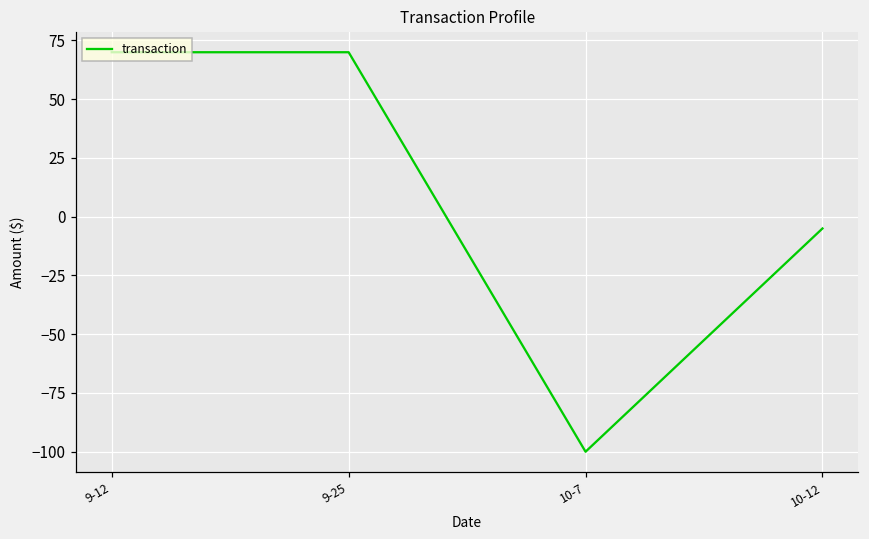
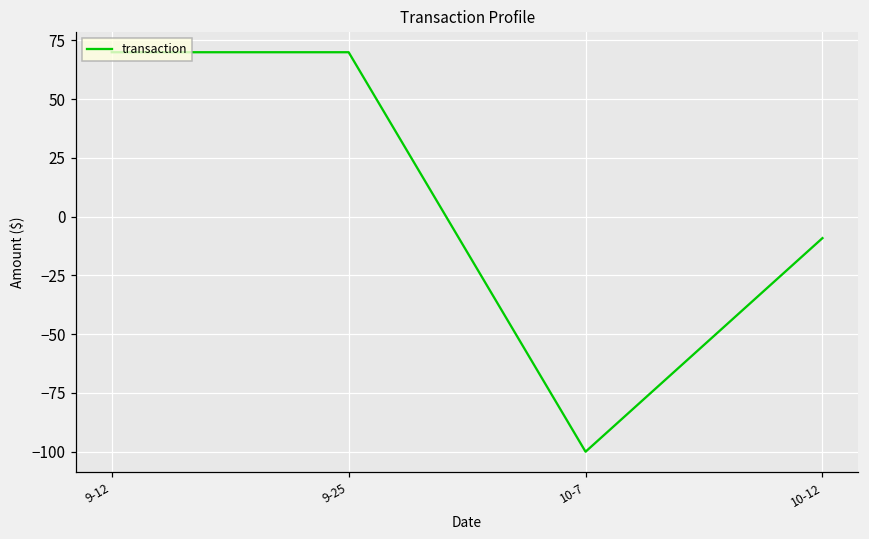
  {
    "9-25": 70,
    "10-7": -100,
-   "10-12": -5
+   "10-12": -9
  }
